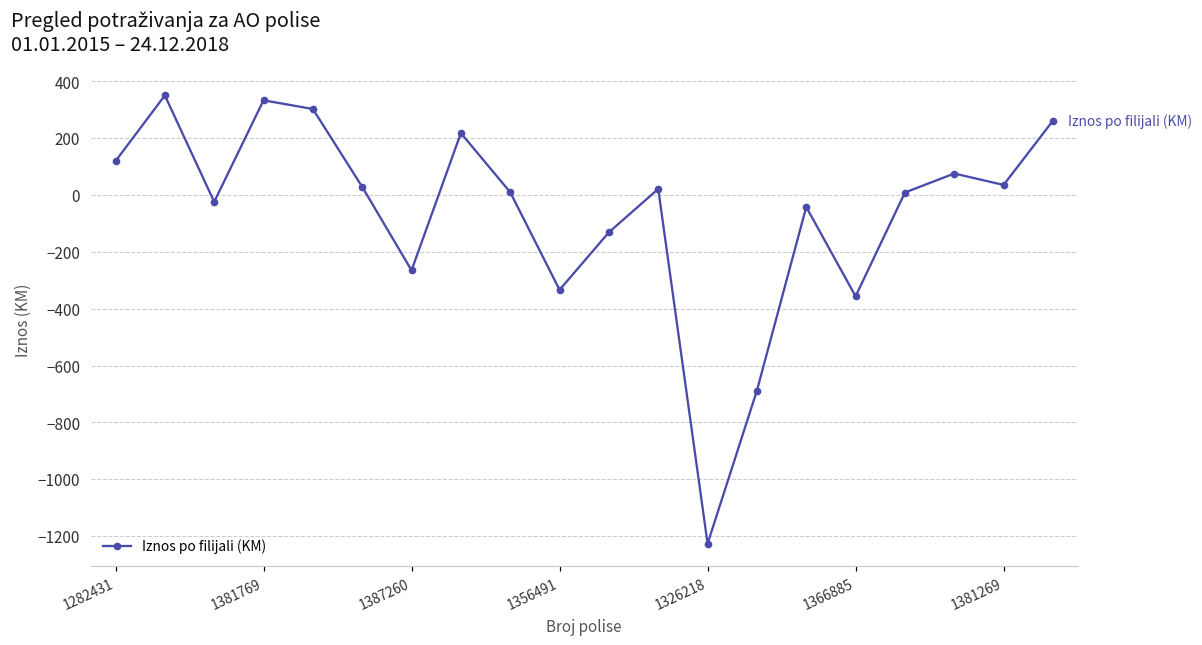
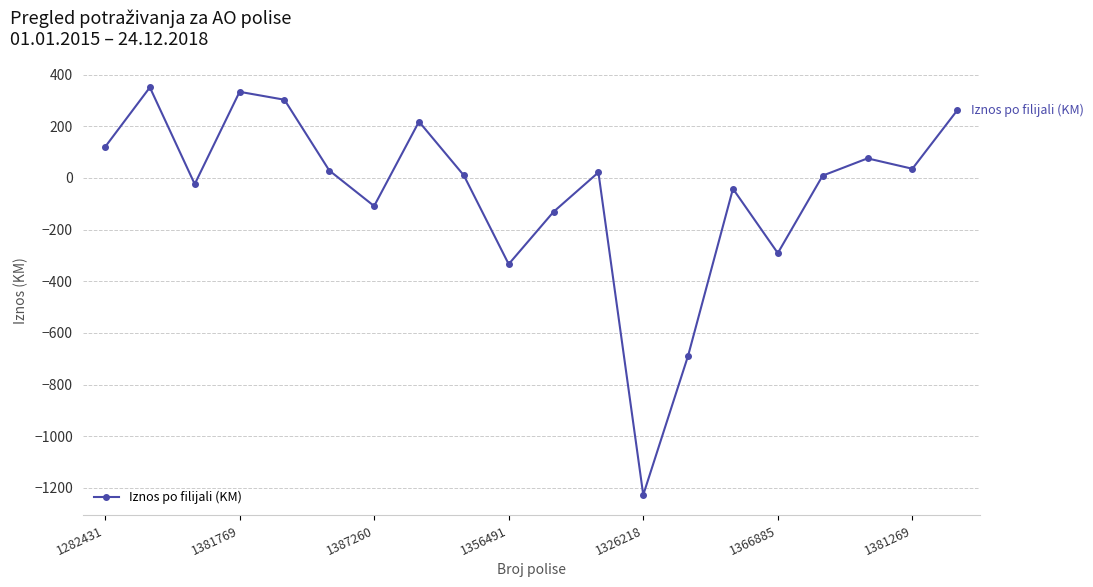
  {
    "1282431": 120,
    "1381769": 330,
-   "1387260": -260,
+   "1387260": -110,
    "1356491": -330,
    "1326218": -1230,
-   "1366885": -360,
+   "1366885": -290,
    "1381269": 40
  }
